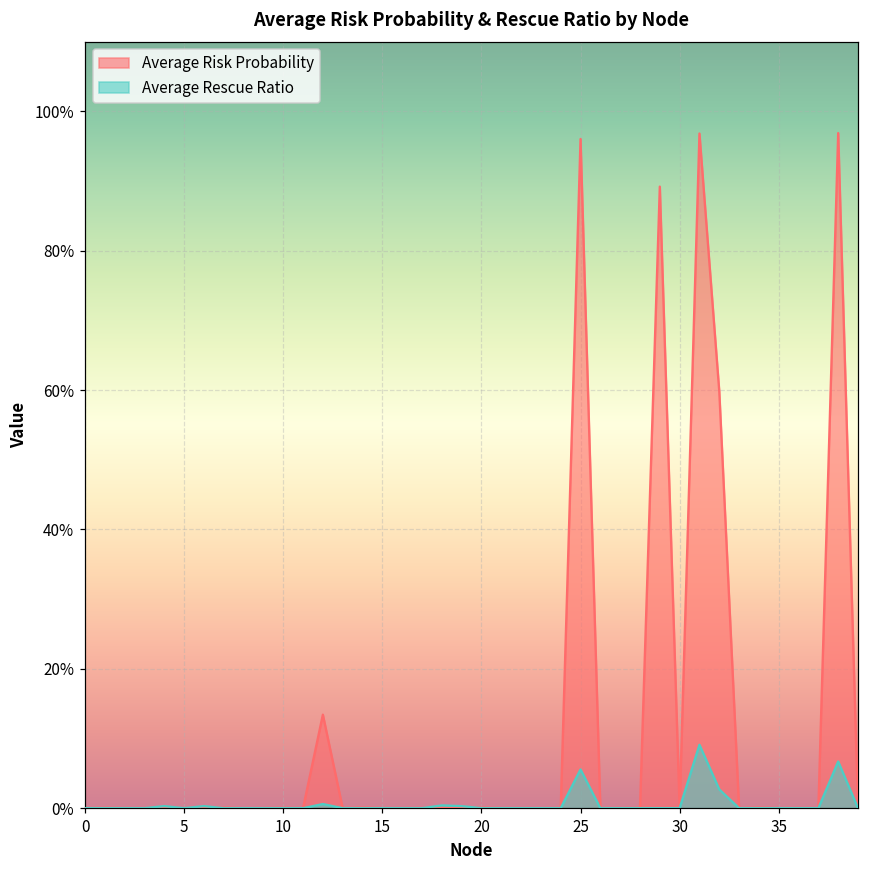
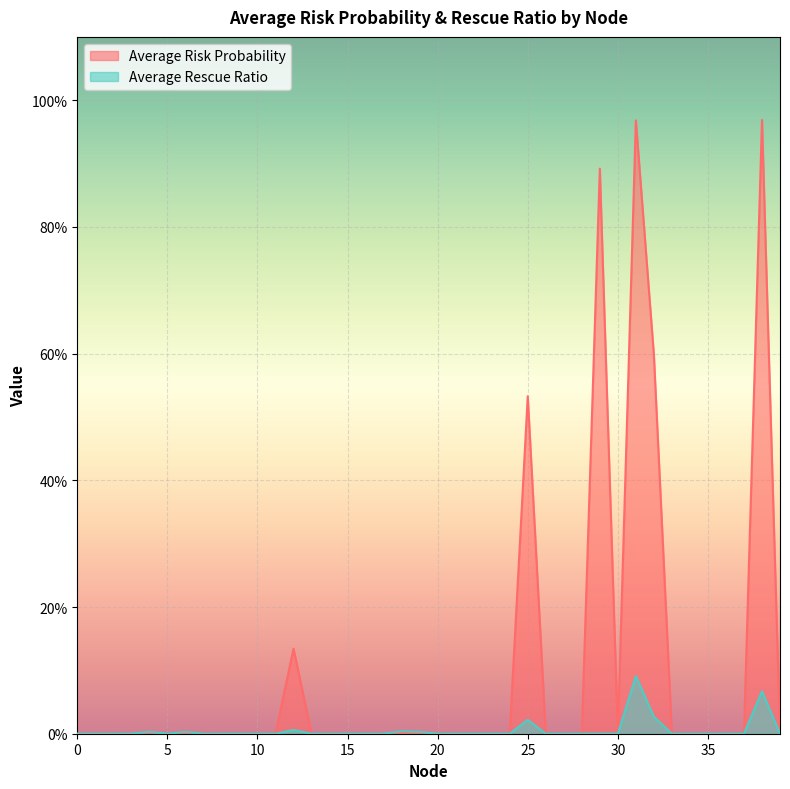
  {
    "Average Risk Probability": {
-     "25": "96%"
+     "25": "53%"
    },
    "Average Rescue Ratio": {
-     "25": "6%"
+     "25": "2%"
    }
  }
